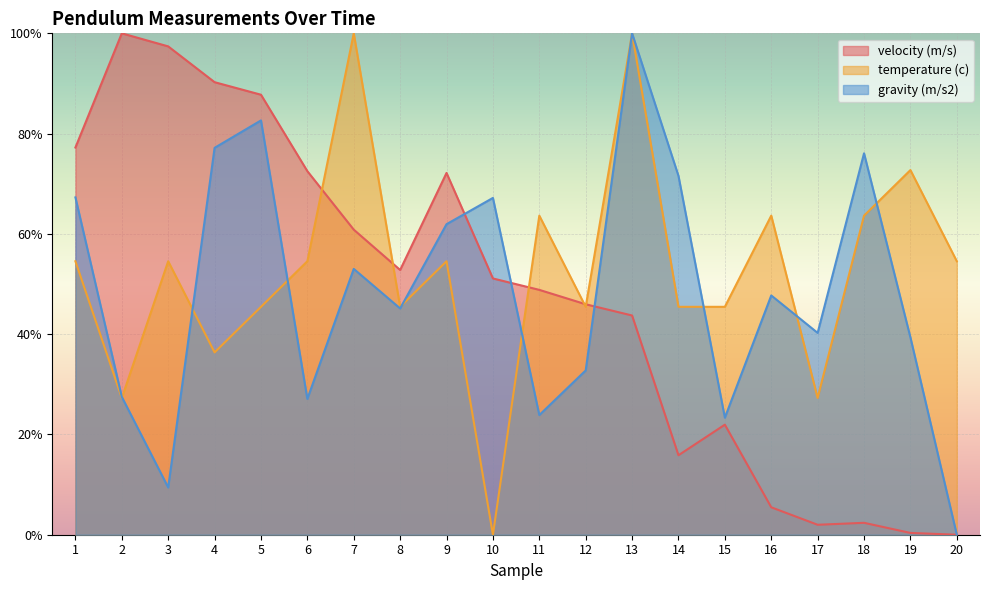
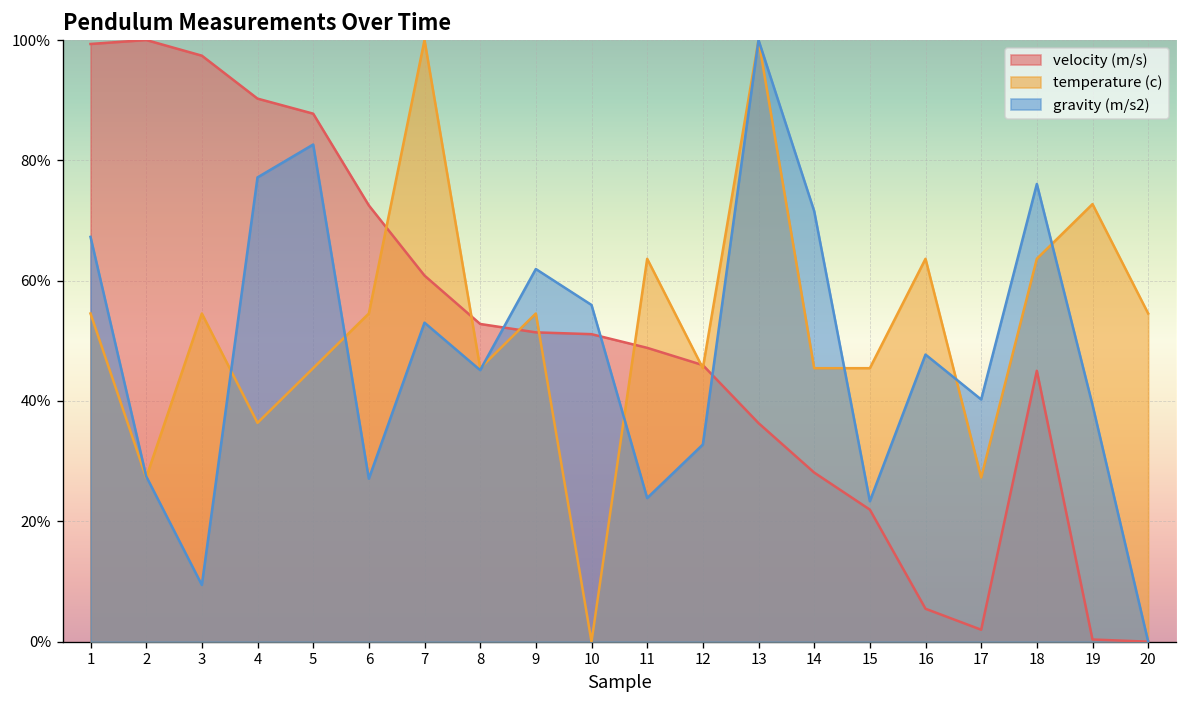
  {
    "velocity (m/s)": {
-     "1": "77%",
+     "1": "99%",
      "2": "100%",
      "3": "97%",
      "4": "90%",
      "5": "88%",
      "6": "73%",
      "7": "61%",
      "8": "53%",
-     "9": "72%",
+     "9": "51%",
      "10": "51%",
      "11": "49%",
-     "13": "44%",
-     "14": "16%",
+     "13": "36%",
+     "14": "28%",
      "15": "22%",
      "16": "5%",
      "17": "2%",
-     "18": "2%",
+     "18": "45%",
      "19": "0%"
    },
    "temperature (c)": {
      "1": "55%",
      "3": "55%",
      "4": "36%",
      "5": "45%",
      "6": "55%",
      "7": "100%",
      "9": "55%",
      "10": "0%",
      "11": "64%",
      "14": "45%",
      "15": "45%",
      "16": "64%",
      "17": "27%",
      "18": "64%",
      "19": "73%",
      "20": "55%"
    },
    "gravity (m/s2)": {
      "1": "67%",
      "3": "9%",
      "4": "77%",
      "5": "83%",
      "6": "27%",
      "7": "53%",
      "9": "62%",
-     "10": "67%",
+     "10": "56%",
      "11": "24%",
      "12": "33%",
      "14": "72%",
      "15": "23%",
      "16": "48%",
      "17": "40%",
      "18": "76%",
      "19": "39%"
    }
  }
